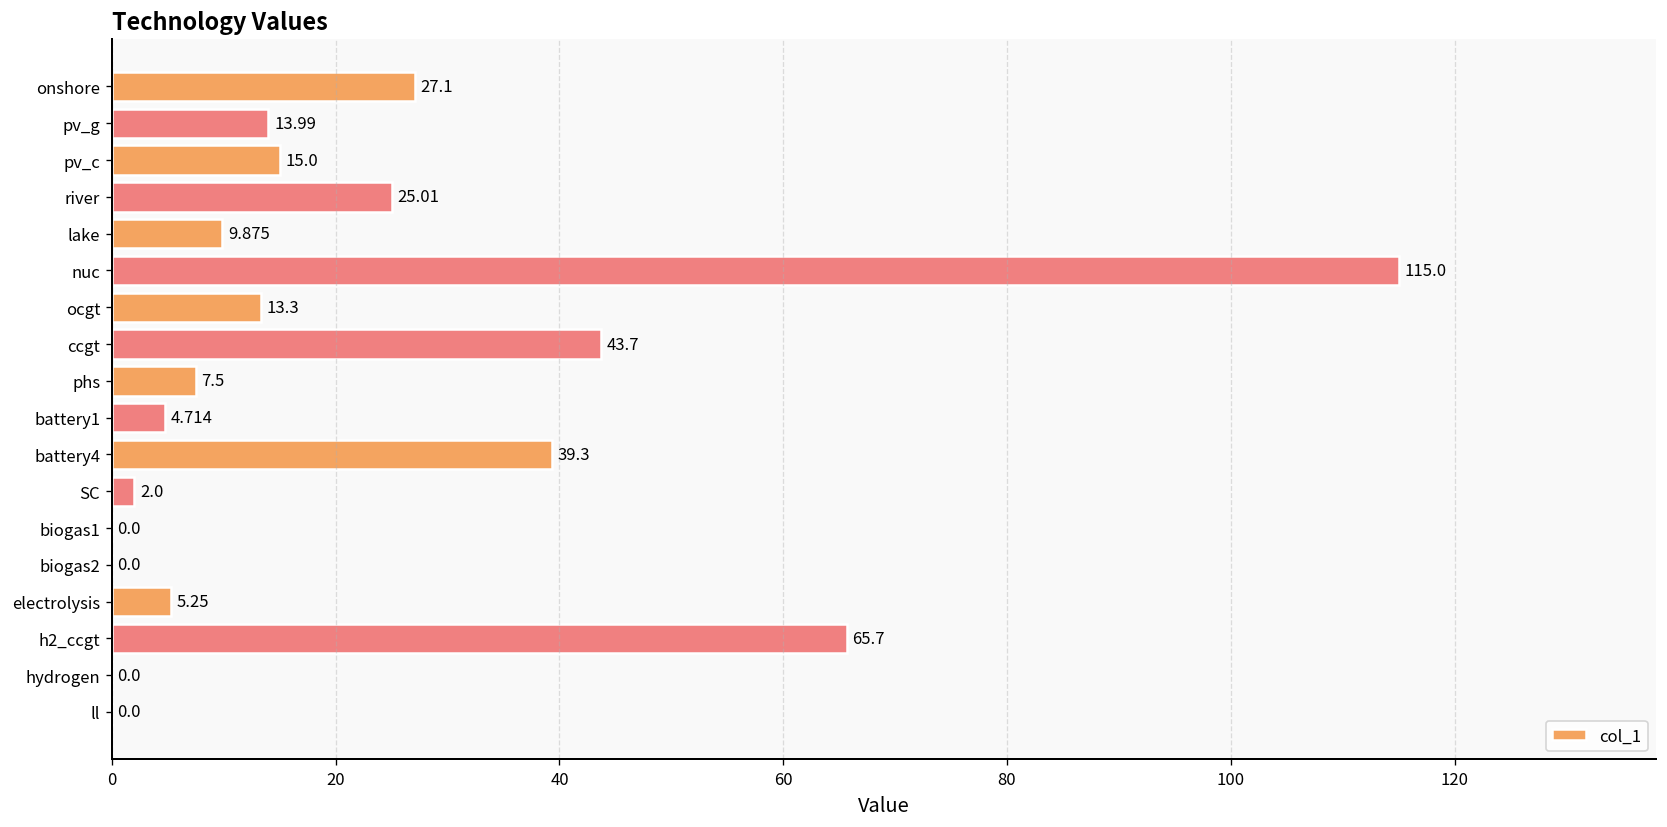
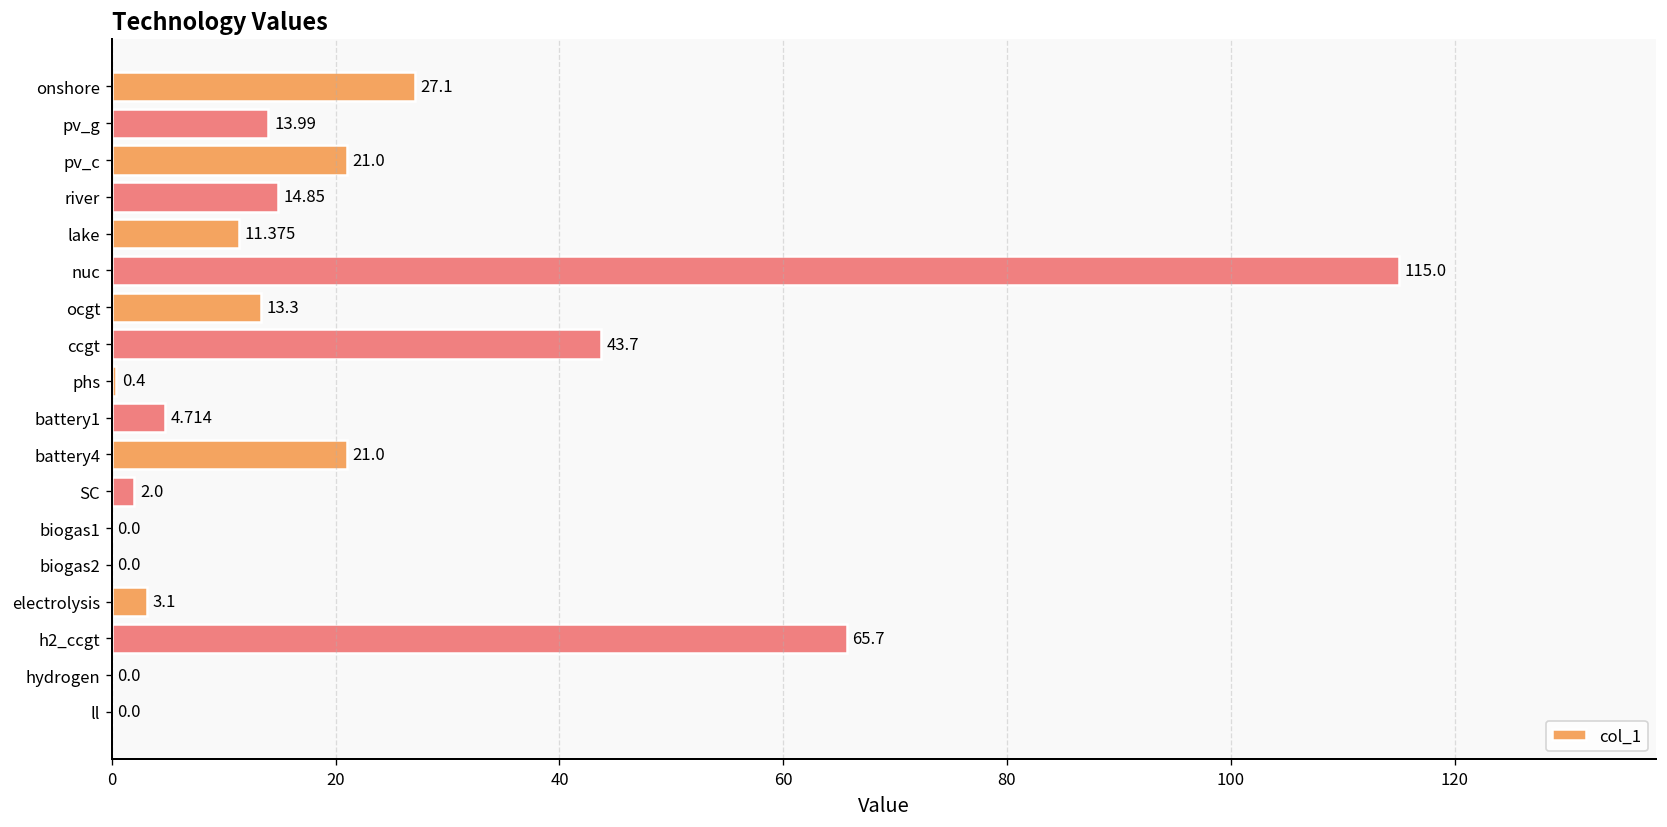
  {
    "onshore": 27.1,
    "pv_g": 13.99,
-   "pv_c": 15.0,
-   "river": 25.01,
-   "lake": 9.875,
+   "pv_c": 21.0,
+   "river": 14.85,
+   "lake": 11.375,
    "nuc": 115.0,
    "ocgt": 13.3,
    "ccgt": 43.7,
-   "phs": 7.5,
+   "phs": 0.4,
    "battery1": 4.714,
-   "battery4": 39.3,
+   "battery4": 21.0,
    "SC": 2.0,
    "biogas1": 0.0,
    "biogas2": 0.0,
-   "electrolysis": 5.25,
+   "electrolysis": 3.1,
    "h2_ccgt": 65.7,
    "hydrogen": 0.0,
    "ll": 0.0
  }
